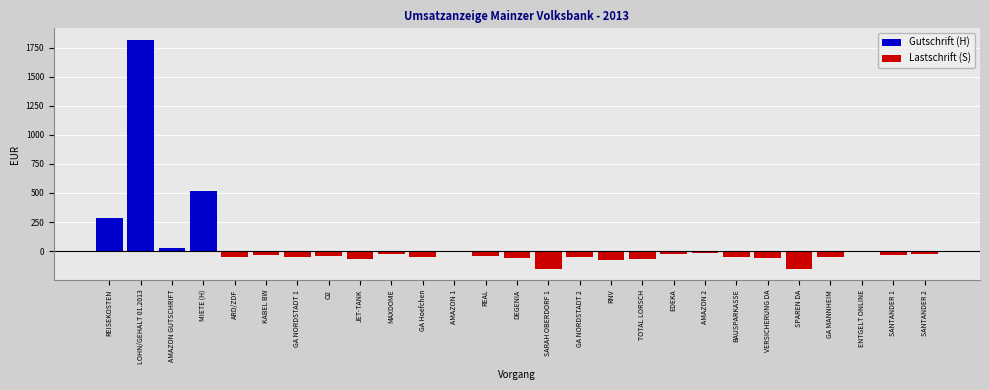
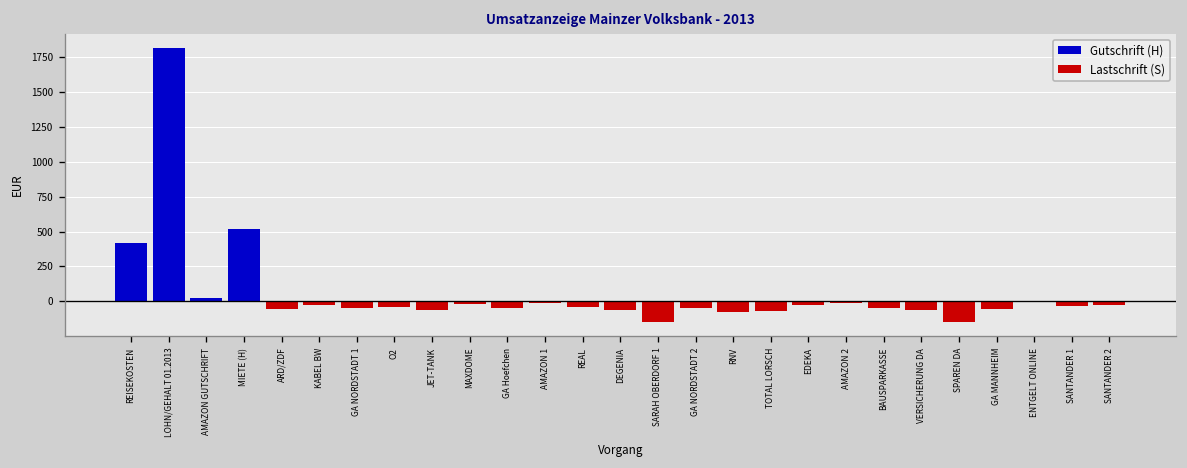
  {
    "Gutschrift (H)": {
-     "REISEKOSTEN": 290,
+     "REISEKOSTEN": 420,
      "LOHN/GEHALT 01.2013": 1820,
      "AMAZON GUTSCHRIFT": 30,
      "MIETE (H)": 520,
      "ARD/ZDF": 0,
      "KABEL BW": 0,
      "GA NORDSTADT 1": 0,
      "O2": 0,
      "JET-TANK": 0,
      "MAXDOME": 0,
      "GA Hoefchen": 0,
      "AMAZON 1": 0,
      "REAL": 0,
      "DEGENIA": 0,
      "SARAH OBERDORF 1": 0,
      "GA NORDSTADT 2": 0,
      "RNV": 0,
      "TOTAL LORSCH": 0,
      "EDEKA": 0,
      "AMAZON 2": 0,
      "BAUSPARKASSE": 0,
      "VERSICHERUNG DA": 0,
      "SPAREN DA": 0,
      "GA MANNHEIM": 0,
      "ENTGELT ONLINE": 0,
      "SANTANDER 1": 0,
      "SANTANDER 2": 0
    },
    "Lastschrift (S)": {
      "REISEKOSTEN": 0,
      "LOHN/GEHALT 01.2013": 0,
      "AMAZON GUTSCHRIFT": 0,
      "MIETE (H)": 0,
      "ARD/ZDF": -50,
      "KABEL BW": -30,
      "GA NORDSTADT 1": -50,
      "O2": -40,
      "JET-TANK": -60,
      "MAXDOME": -20,
      "GA Hoefchen": -50,
      "REAL": -40,
      "DEGENIA": -60,
      "SARAH OBERDORF 1": -150,
      "GA NORDSTADT 2": -50,
      "RNV": -80,
      "TOTAL LORSCH": -70,
      "EDEKA": -30,
      "BAUSPARKASSE": -50,
      "VERSICHERUNG DA": -60,
      "SPAREN DA": -150,
      "GA MANNHEIM": -50,
      "SANTANDER 1": -30,
      "SANTANDER 2": -30
    }
  }
